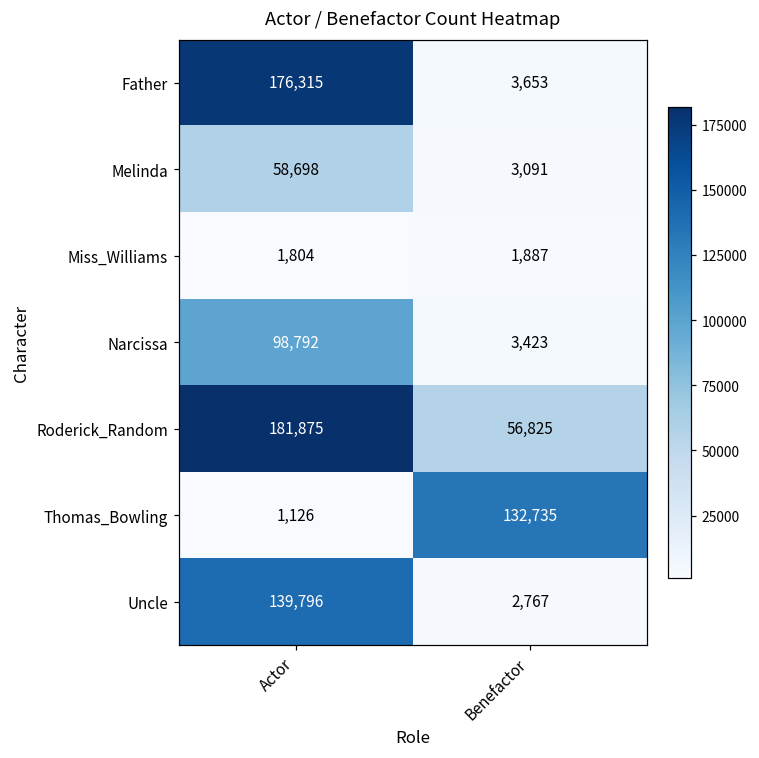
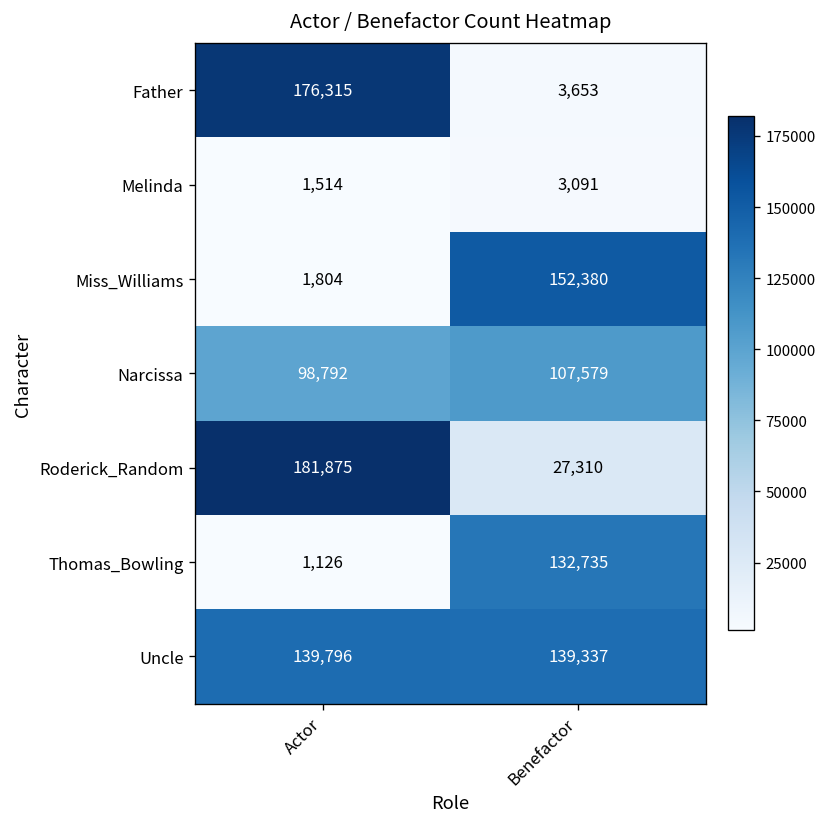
  {
    "Father": {
      "Actor": "176,315",
      "Benefactor": "3,653"
    },
    "Melinda": {
-     "Actor": "58,698",
+     "Actor": "1,514",
      "Benefactor": "3,091"
    },
    "Miss_Williams": {
      "Actor": "1,804",
-     "Benefactor": "1,887"
+     "Benefactor": "152,380"
    },
    "Narcissa": {
      "Actor": "98,792",
-     "Benefactor": "3,423"
+     "Benefactor": "107,579"
    },
    "Roderick_Random": {
      "Actor": "181,875",
-     "Benefactor": "56,825"
+     "Benefactor": "27,310"
    },
    "Thomas_Bowling": {
      "Actor": "1,126",
      "Benefactor": "132,735"
    },
    "Uncle": {
      "Actor": "139,796",
-     "Benefactor": "2,767"
+     "Benefactor": "139,337"
    }
  }
